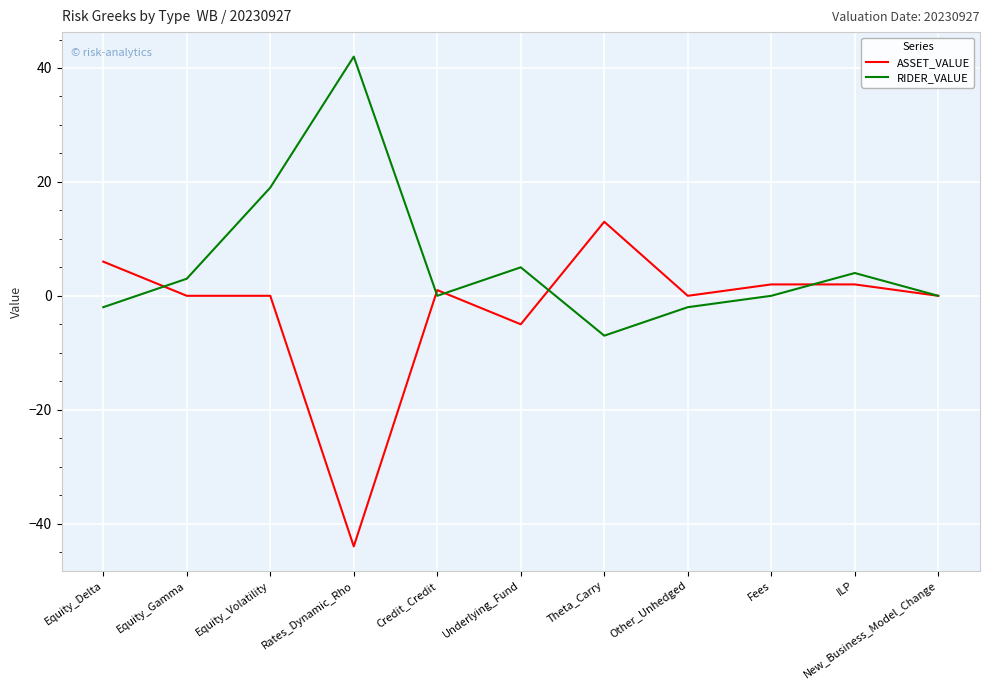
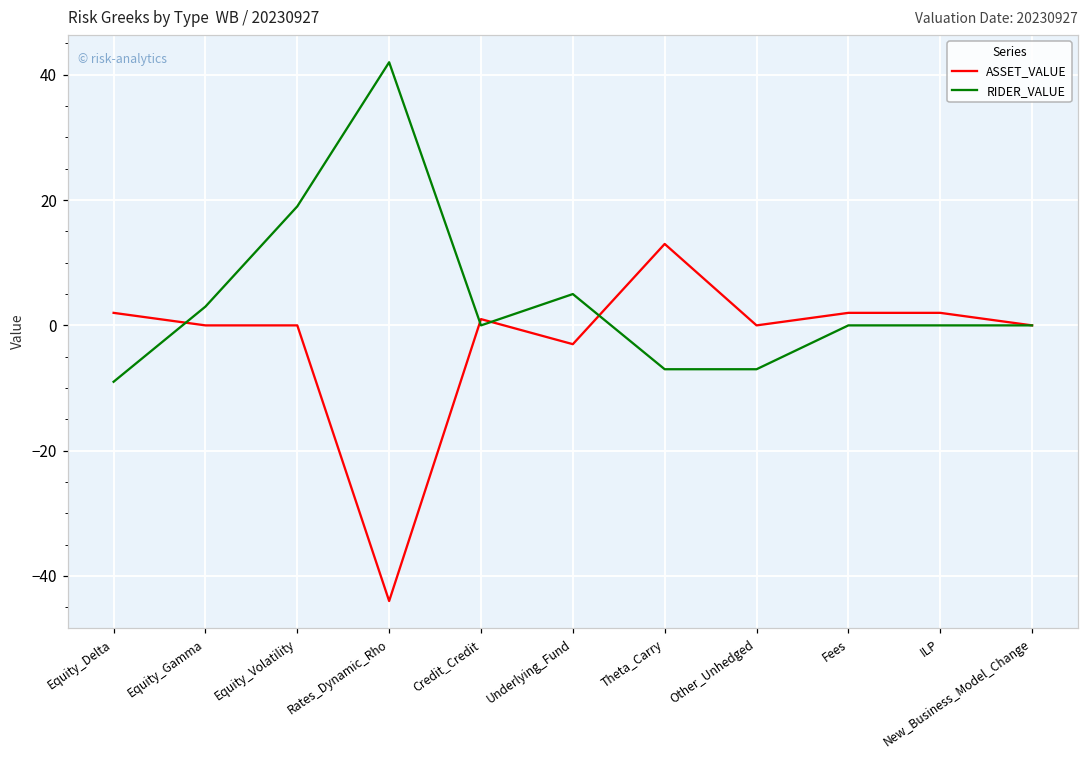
  {
    "ASSET_VALUE": {
-     "Equity_Delta": 6,
+     "Equity_Delta": 2,
      "Equity_Gamma": 0,
      "Equity_Volatility": 0,
      "Rates_Dynamic_Rho": -44,
      "Credit_Credit": 1,
-     "Underlying_Fund": -5,
+     "Underlying_Fund": -3,
      "Theta_Carry": 13,
      "Other_Unhedged": 0,
      "Fees": 2,
      "ILP": 2
    },
    "RIDER_VALUE": {
-     "Equity_Delta": -2,
+     "Equity_Delta": -9,
      "Equity_Gamma": 3,
      "Equity_Volatility": 19,
      "Rates_Dynamic_Rho": 42,
      "Credit_Credit": 0,
      "Underlying_Fund": 5,
      "Theta_Carry": -7,
-     "Other_Unhedged": -2,
+     "Other_Unhedged": -7,
      "Fees": 0,
-     "ILP": 4
+     "ILP": 0
    }
  }
